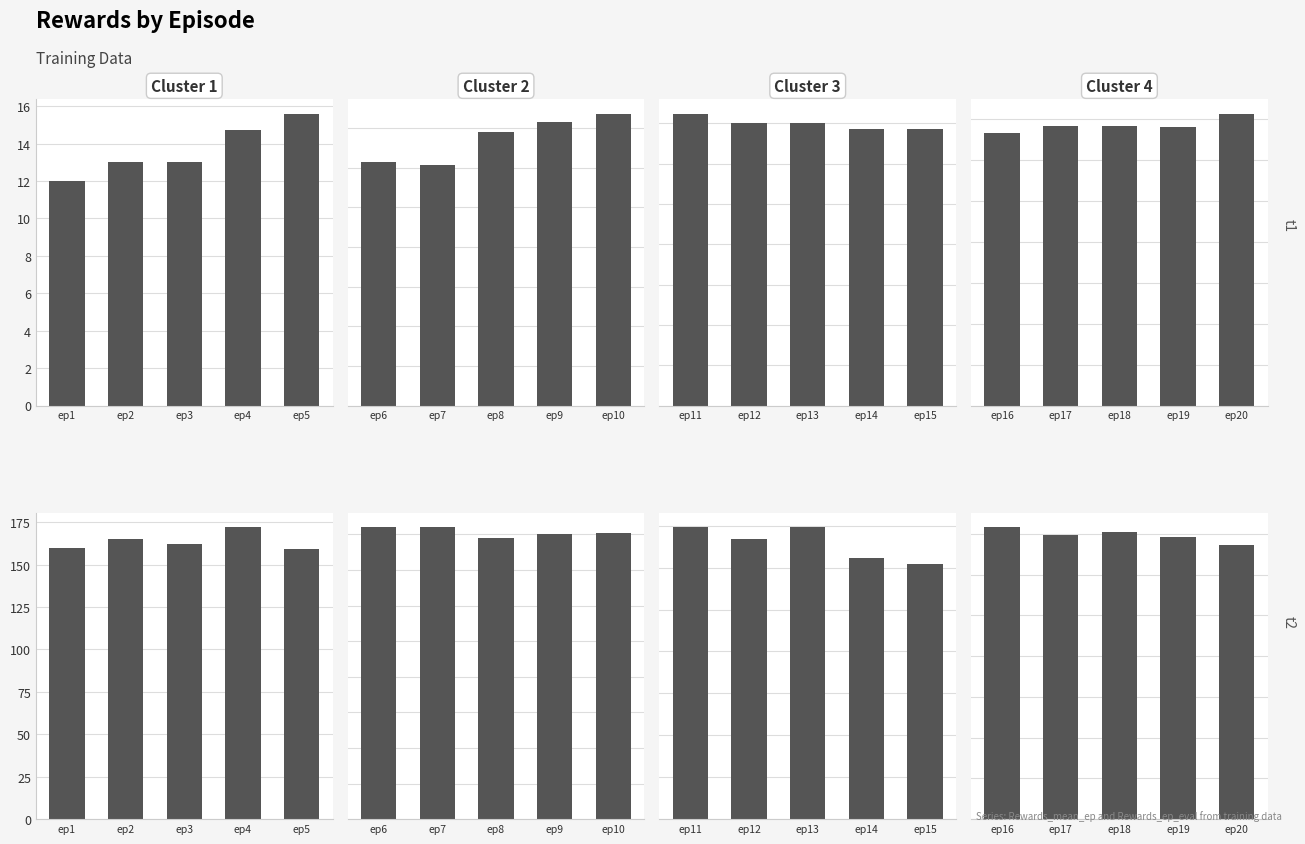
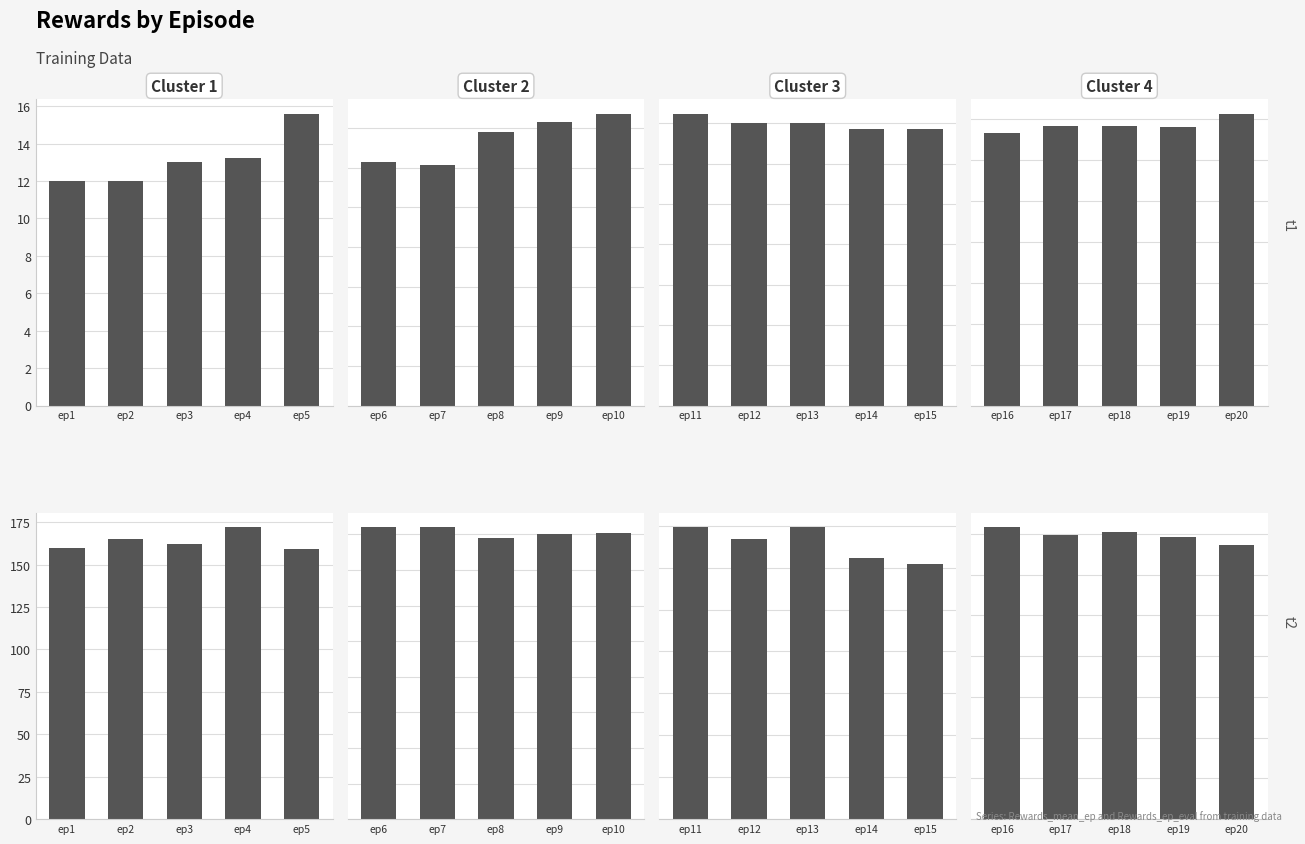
  {
    "Cluster 1": {
      "ep1": 12.0,
-     "ep2": 13,
+     "ep2": 12,
      "ep3": 13.0,
-     "ep4": 14.7,
+     "ep4": 13.3,
      "ep5": 15.6
    }
  }
